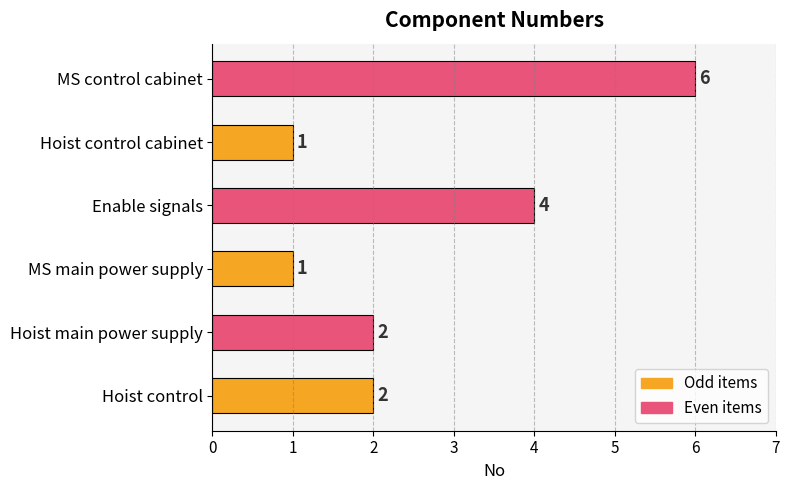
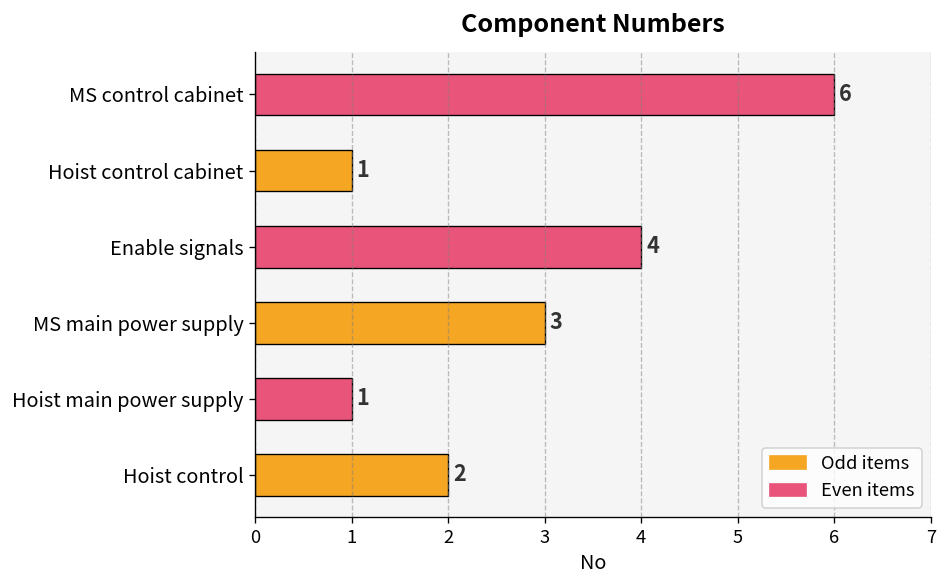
  {
    "MS control cabinet": 6,
    "Hoist control cabinet": 1,
    "Enable signals": 4,
-   "MS main power supply": 1,
-   "Hoist main power supply": 2,
+   "MS main power supply": 3,
+   "Hoist main power supply": 1,
    "Hoist control": 2
  }
